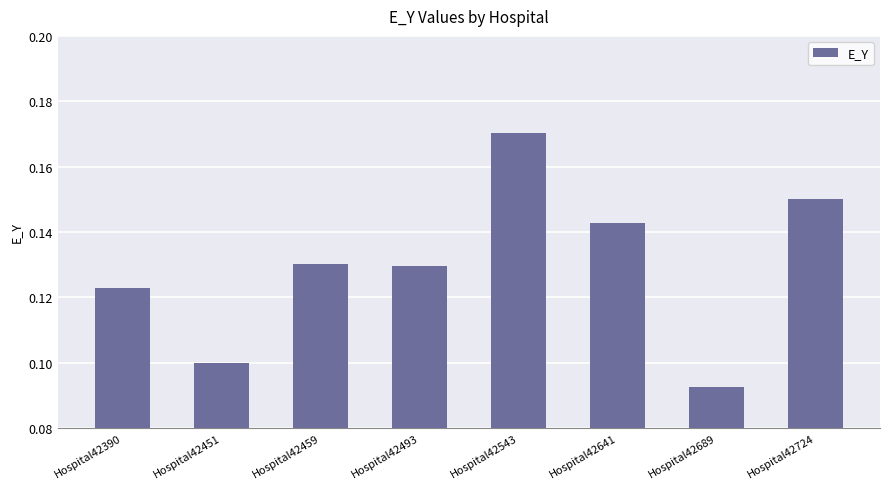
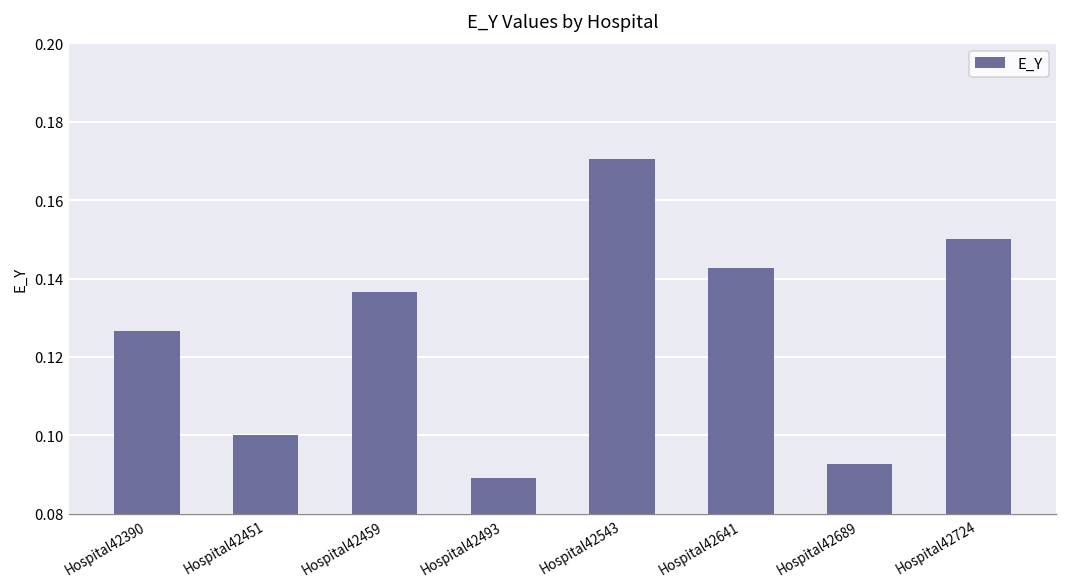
  {
-   "Hospital42390": 0.123,
+   "Hospital42390": 0.127,
    "Hospital42451": 0.100,
-   "Hospital42459": 0.130,
-   "Hospital42493": 0.130,
+   "Hospital42459": 0.137,
+   "Hospital42493": 0.089,
    "Hospital42543": 0.170,
    "Hospital42641": 0.143,
    "Hospital42689": 0.093,
    "Hospital42724": 0.150
  }
